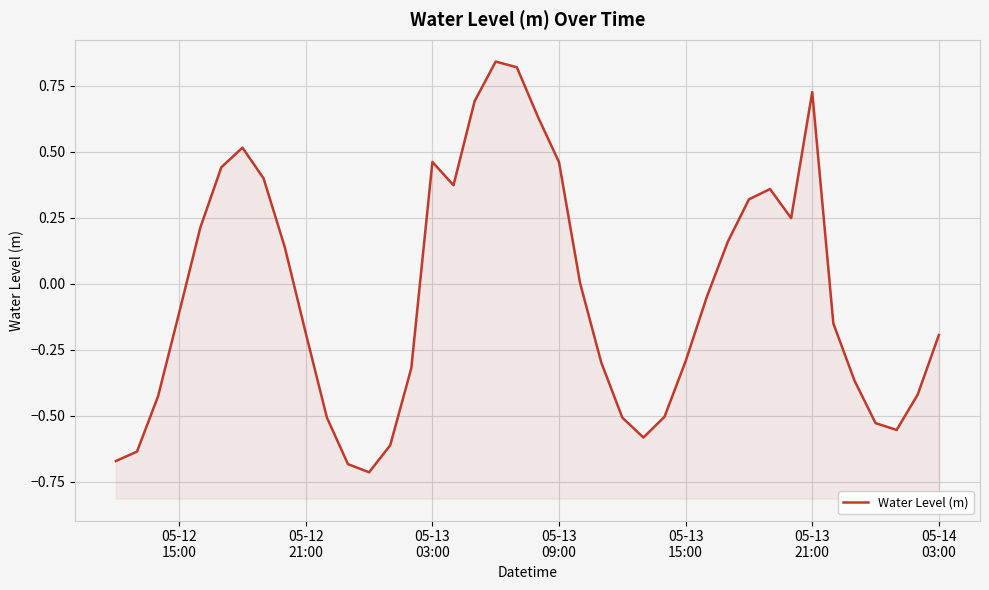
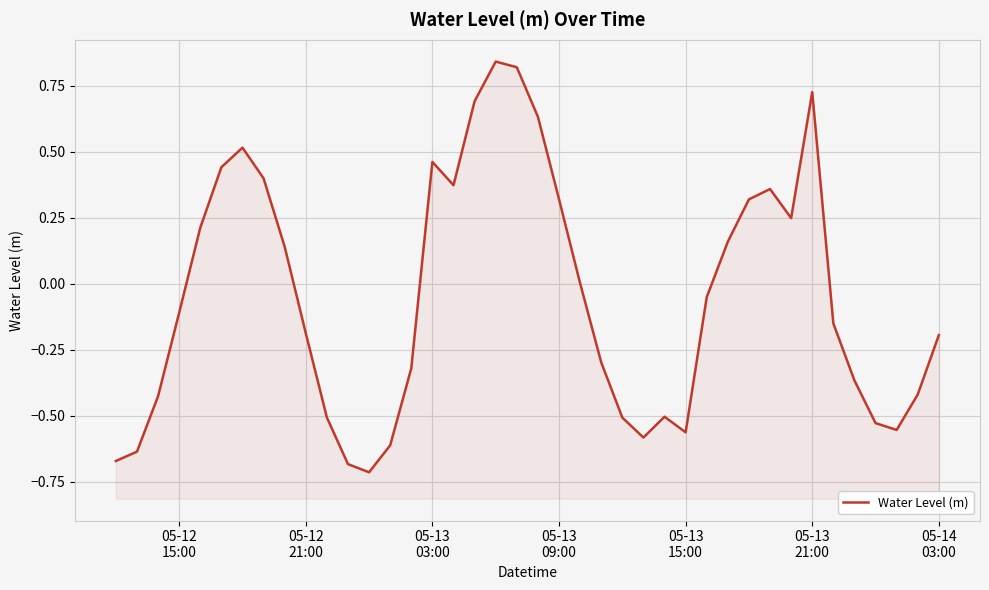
  {
    "05-12 15:00": -0.11,
    "05-12 21:00": -0.19,
    "05-13 03:00": 0.46,
-   "05-13 09:00": 0.46,
-   "05-13 15:00": -0.29,
+   "05-13 09:00": 0.32,
+   "05-13 15:00": -0.56,
    "05-13 21:00": 0.73,
    "05-14 03:00": -0.19
  }
